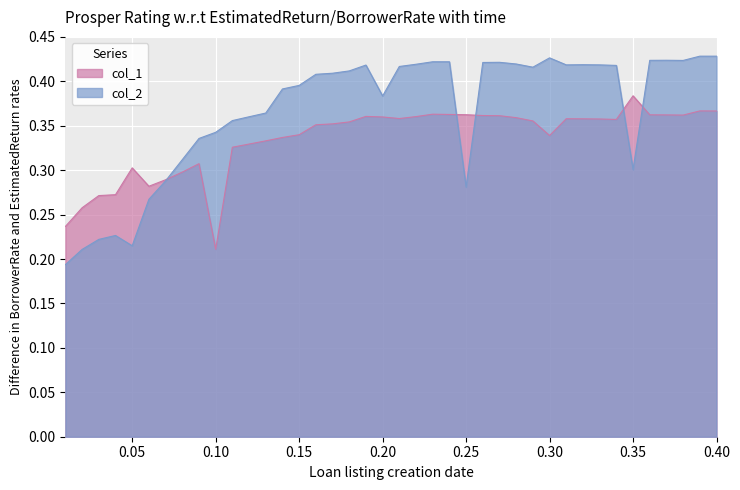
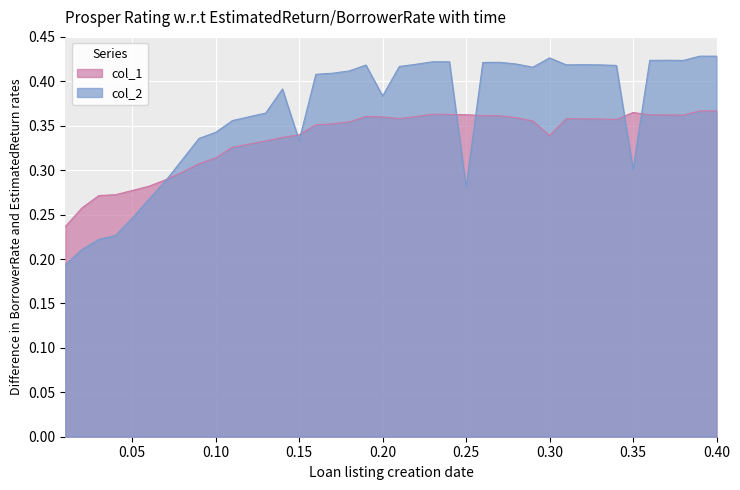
  {
    "col_1": {
-     "0.05": 0.30,
-     "0.10": 0.21,
+     "0.05": 0.28,
+     "0.10": 0.31,
      "0.15": 0.34,
      "0.20": 0.36,
      "0.25": 0.36,
      "0.30": 0.34,
-     "0.35": 0.38,
+     "0.35": 0.36,
      "0.40": 0.37
    },
    "col_2": {
-     "0.05": 0.21,
+     "0.05": 0.25,
      "0.10": 0.34,
-     "0.15": 0.40,
+     "0.15": 0.33,
      "0.20": 0.38,
      "0.25": 0.28,
      "0.30": 0.43,
      "0.35": 0.30,
      "0.40": 0.43
    }
  }
